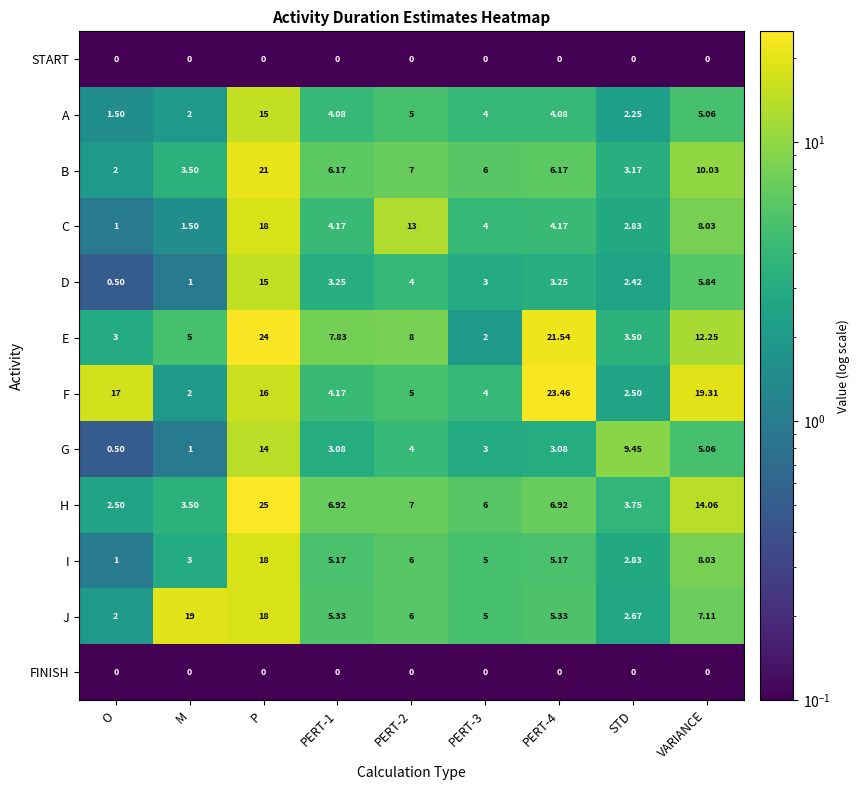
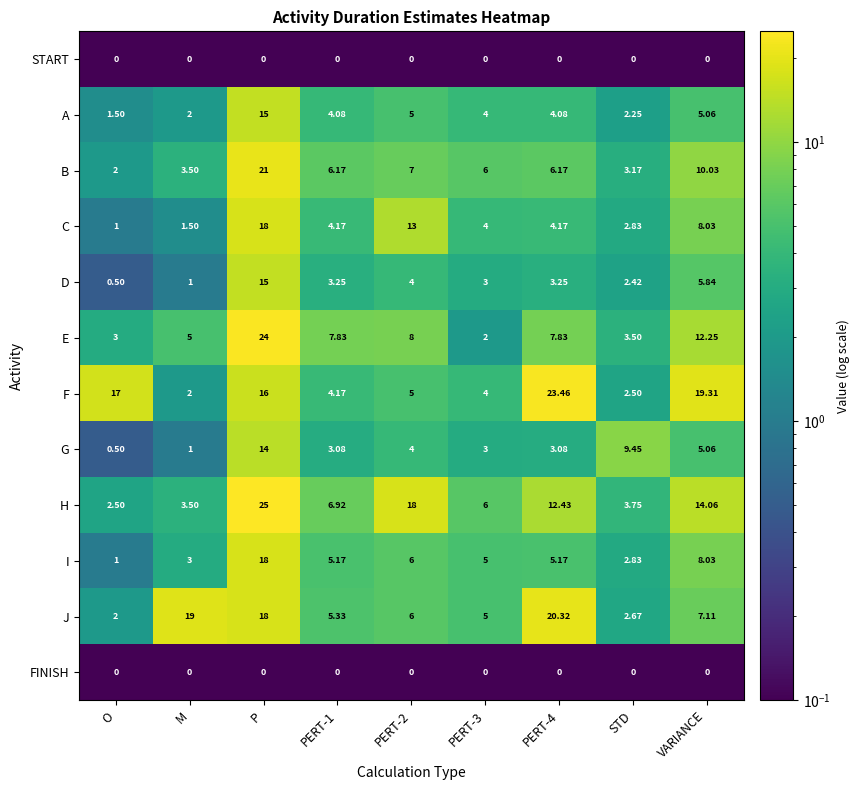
  {
    "START": {
      "O": 0,
      "M": 0,
      "P": 0,
      "PERT-1": 0,
      "PERT-2": 0,
      "PERT-3": 0,
      "PERT-4": 0,
      "STD": 0,
      "VARIANCE": 0
    },
    "A": {
      "O": 1.50,
      "M": 2,
      "P": 15,
      "PERT-1": 4.08,
      "PERT-2": 5,
      "PERT-3": 4,
      "PERT-4": 4.08,
      "STD": 2.25,
      "VARIANCE": 5.06
    },
    "B": {
      "O": 2,
      "M": 3.50,
      "P": 21,
      "PERT-1": 6.17,
      "PERT-2": 7,
      "PERT-3": 6,
      "PERT-4": 6.17,
      "STD": 3.17,
      "VARIANCE": 10.03
    },
    "C": {
      "O": 1,
      "M": 1.50,
      "P": 18,
      "PERT-1": 4.17,
      "PERT-2": 13,
      "PERT-3": 4,
      "PERT-4": 4.17,
      "STD": 2.83,
      "VARIANCE": 8.03
    },
    "D": {
      "O": 0.50,
      "M": 1,
      "P": 15,
      "PERT-1": 3.25,
      "PERT-2": 4,
      "PERT-3": 3,
      "PERT-4": 3.25,
      "STD": 2.42,
      "VARIANCE": 5.84
    },
    "E": {
      "O": 3,
      "M": 5,
      "P": 24,
      "PERT-1": 7.83,
      "PERT-2": 8,
      "PERT-3": 2,
-     "PERT-4": 21.54,
+     "PERT-4": 7.83,
      "STD": 3.50,
      "VARIANCE": 12.25
    },
    "F": {
      "O": 17,
      "M": 2,
      "P": 16,
      "PERT-1": 4.17,
      "PERT-2": 5,
      "PERT-3": 4,
      "PERT-4": 23.46,
      "STD": 2.50,
      "VARIANCE": 19.31
    },
    "G": {
      "O": 0.50,
      "M": 1,
      "P": 14,
      "PERT-1": 3.08,
      "PERT-2": 4,
      "PERT-3": 3,
      "PERT-4": 3.08,
      "STD": 9.45,
      "VARIANCE": 5.06
    },
    "H": {
      "O": 2.50,
      "M": 3.50,
      "P": 25,
      "PERT-1": 6.92,
-     "PERT-2": 7,
+     "PERT-2": 18,
      "PERT-3": 6,
-     "PERT-4": 6.92,
+     "PERT-4": 12.43,
      "STD": 3.75,
      "VARIANCE": 14.06
    },
    "I": {
      "O": 1,
      "M": 3,
      "P": 18,
      "PERT-1": 5.17,
      "PERT-2": 6,
      "PERT-3": 5,
      "PERT-4": 5.17,
      "STD": 2.83,
      "VARIANCE": 8.03
    },
    "J": {
      "O": 2,
      "M": 19,
      "P": 18,
      "PERT-1": 5.33,
      "PERT-2": 6,
      "PERT-3": 5,
-     "PERT-4": 5.33,
+     "PERT-4": 20.32,
      "STD": 2.67,
      "VARIANCE": 7.11
    },
    "FINISH": {
      "O": 0,
      "M": 0,
      "P": 0,
      "PERT-1": 0,
      "PERT-2": 0,
      "PERT-3": 0,
      "PERT-4": 0,
      "STD": 0,
      "VARIANCE": 0
    }
  }
